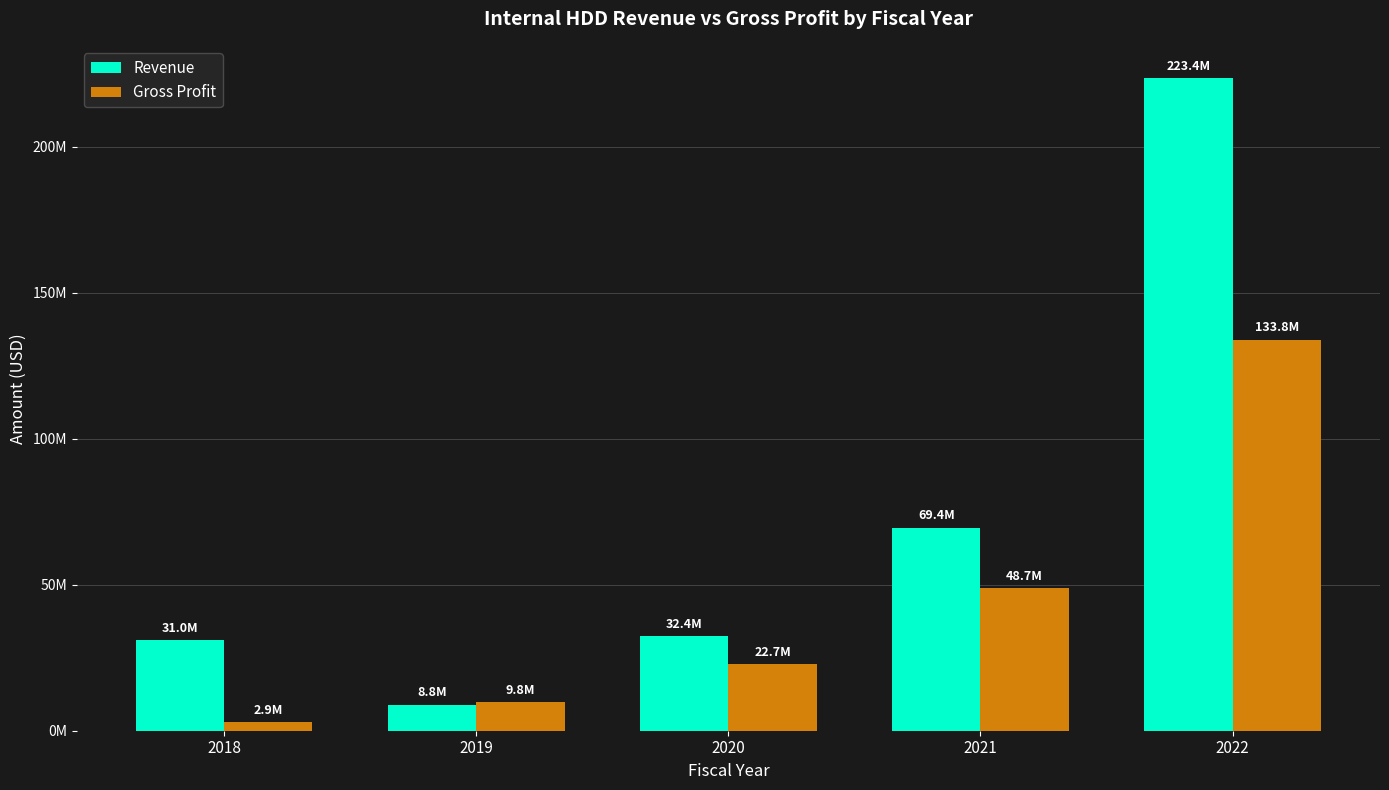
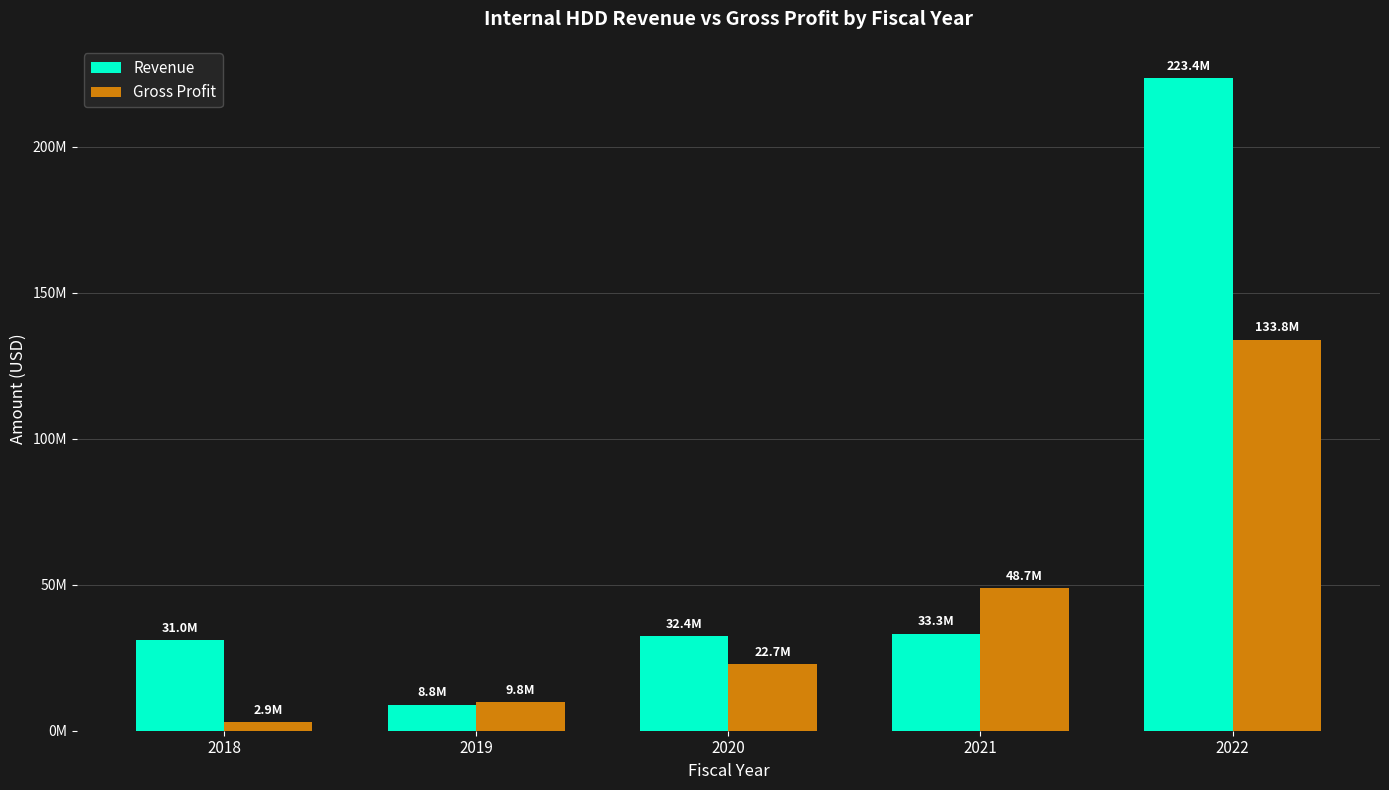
  {
    "Revenue": {
      "2018": "31.0M",
      "2019": "8.8M",
      "2020": "32.4M",
-     "2021": "69.4M",
+     "2021": "33.3M",
      "2022": "223.4M"
    },
    "Gross Profit": {
      "2018": "2.9M",
      "2019": "9.8M",
      "2020": "22.7M",
      "2021": "48.7M",
      "2022": "133.8M"
    }
  }
